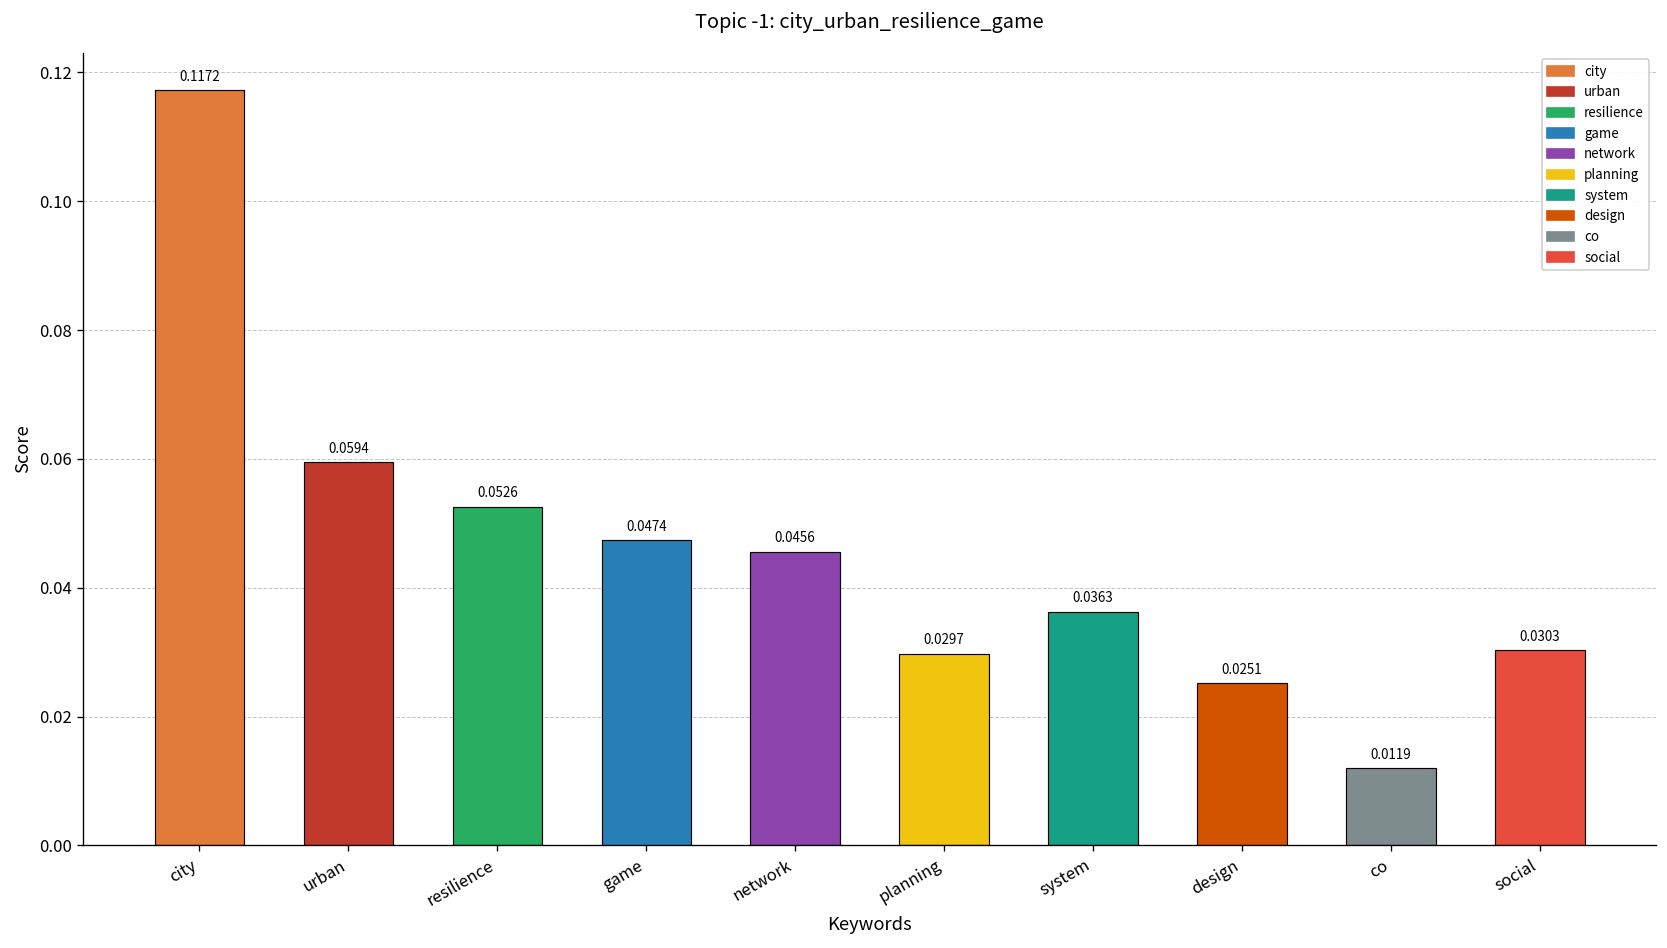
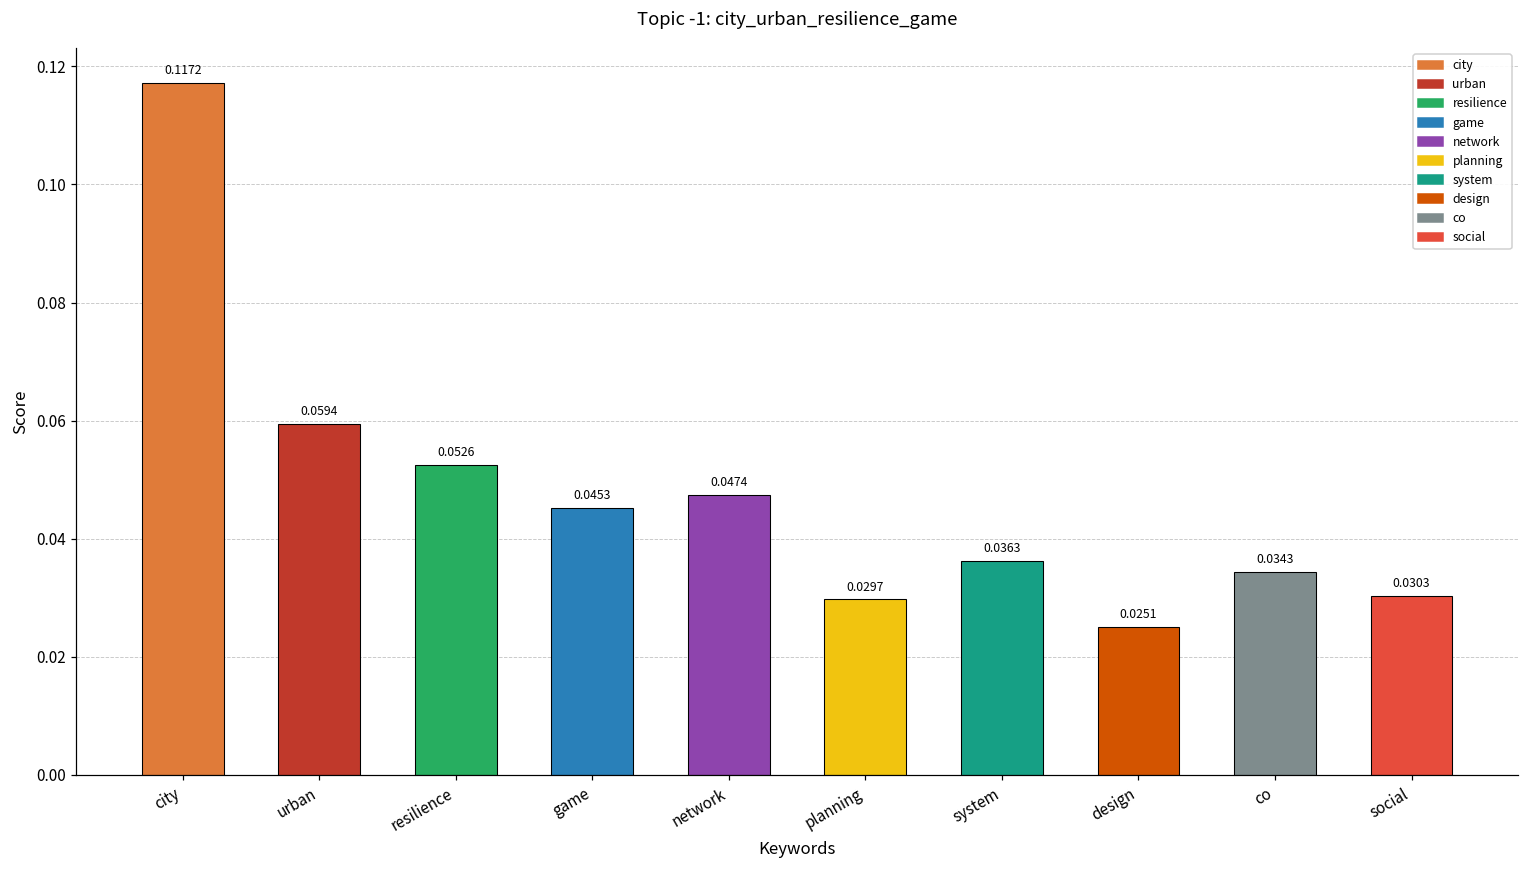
  {
    "city": 0.1172,
    "urban": 0.0594,
    "resilience": 0.0526,
-   "game": 0.0474,
-   "network": 0.0456,
+   "game": 0.0453,
+   "network": 0.0474,
    "planning": 0.0297,
    "system": 0.0363,
    "design": 0.0251,
-   "co": 0.0119,
+   "co": 0.0343,
    "social": 0.0303
  }
